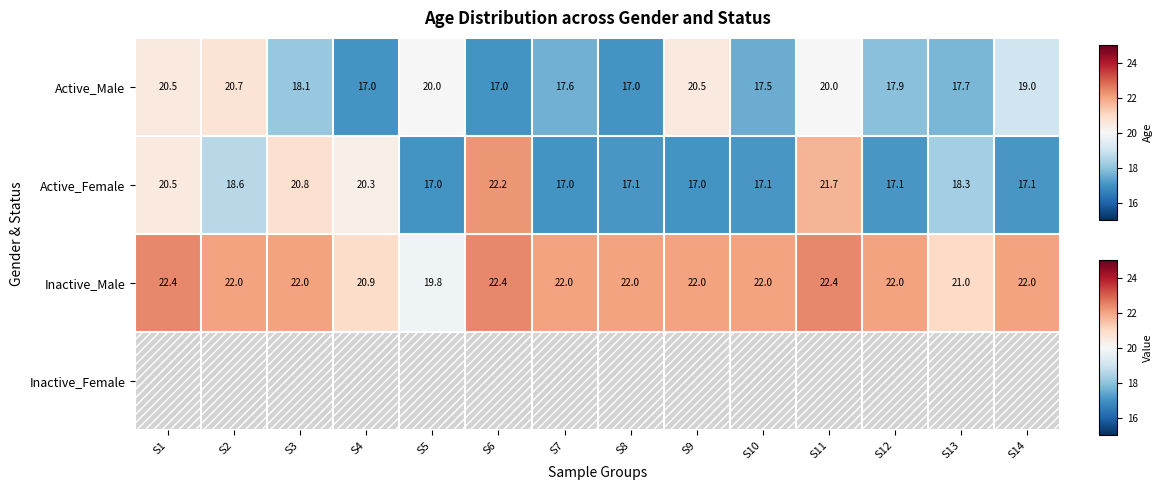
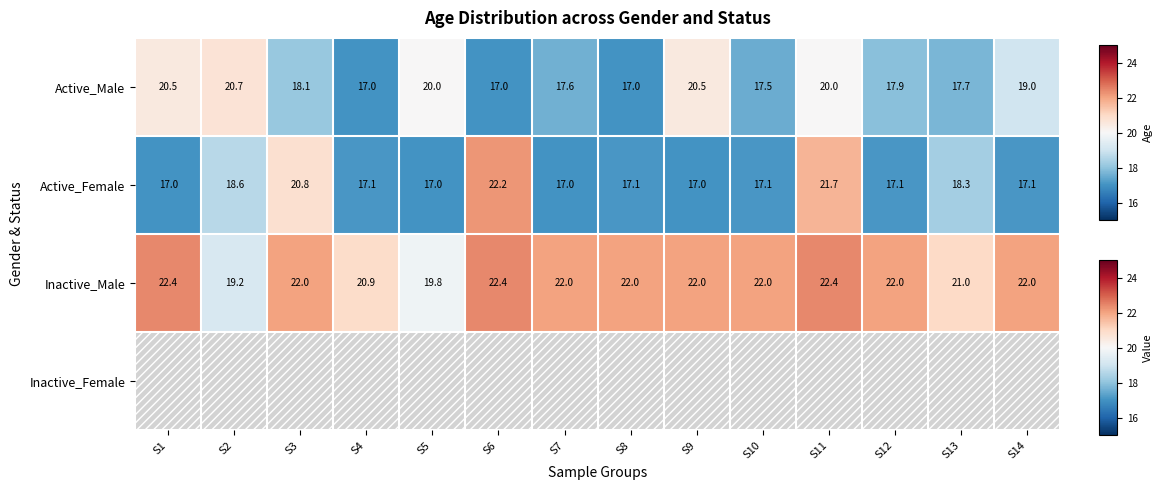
  {
    "Active_Male": {
      "S1": 20.5,
      "S2": 20.7,
      "S3": 18.1,
      "S4": 17.0,
      "S5": 20.0,
      "S6": 17.0,
      "S7": 17.6,
      "S8": 17.0,
      "S9": 20.5,
      "S10": 17.5,
      "S11": 20.0,
      "S12": 17.9,
      "S13": 17.7,
      "S14": 19.0
    },
    "Active_Female": {
-     "S1": 20.5,
+     "S1": 17.0,
      "S2": 18.6,
      "S3": 20.8,
-     "S4": 20.3,
+     "S4": 17.1,
      "S5": 17.0,
      "S6": 22.2,
      "S7": 17.0,
      "S8": 17.1,
      "S9": 17.0,
      "S10": 17.1,
      "S11": 21.7,
      "S12": 17.1,
      "S13": 18.3,
      "S14": 17.1
    },
    "Inactive_Male": {
      "S1": 22.4,
-     "S2": 22.0,
+     "S2": 19.2,
      "S3": 22.0,
      "S4": 20.9,
      "S5": 19.8,
      "S6": 22.4,
      "S7": 22.0,
      "S8": 22.0,
      "S9": 22.0,
      "S10": 22.0,
      "S11": 22.4,
      "S12": 22.0,
      "S13": 21.0,
      "S14": 22.0
    }
  }
